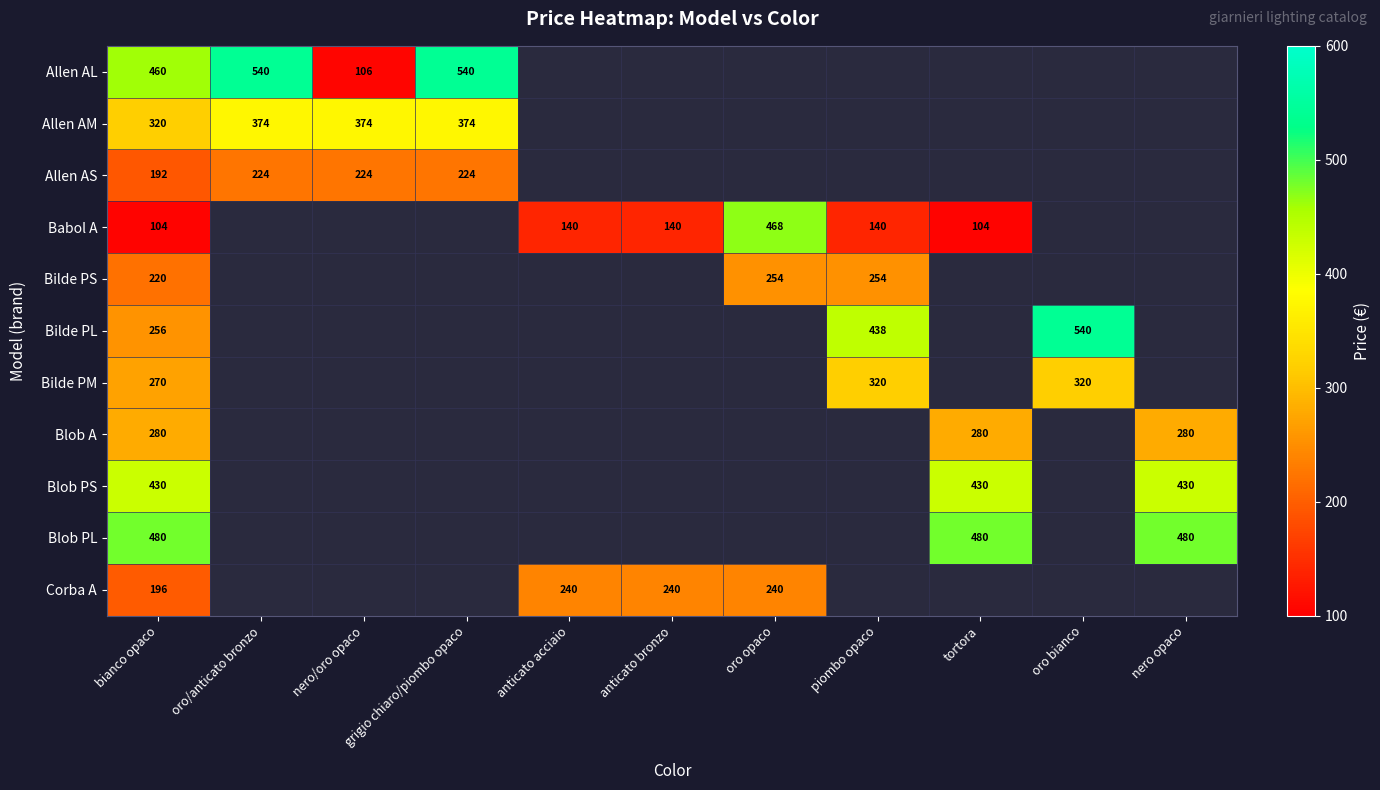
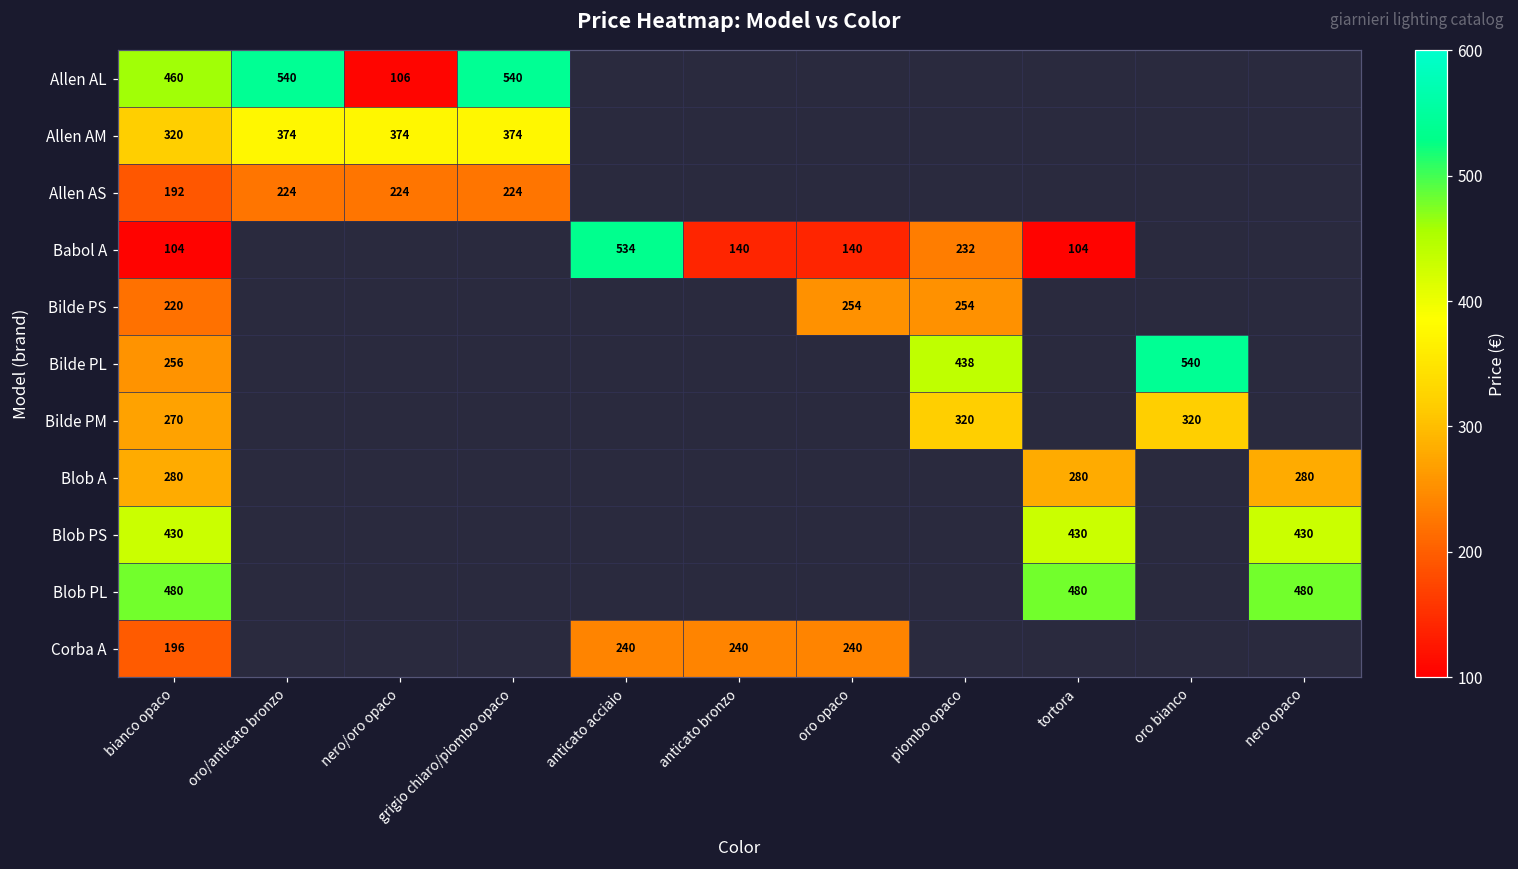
  {
    "Allen AL": {
      "bianco opaco": 460,
      "oro/anticato bronzo": 540,
      "nero/oro opaco": 106,
      "grigio chiaro/piombo opaco": 540
    },
    "Allen AM": {
      "bianco opaco": 320,
      "oro/anticato bronzo": 374,
      "nero/oro opaco": 374,
      "grigio chiaro/piombo opaco": 374
    },
    "Allen AS": {
      "bianco opaco": 192,
      "oro/anticato bronzo": 224,
      "nero/oro opaco": 224,
      "grigio chiaro/piombo opaco": 224
    },
    "Babol A": {
      "bianco opaco": 104,
-     "anticato acciaio": 140,
+     "anticato acciaio": 534,
      "anticato bronzo": 140,
-     "oro opaco": 468,
-     "piombo opaco": 140,
+     "oro opaco": 140,
+     "piombo opaco": 232,
      "tortora": 104
    },
    "Bilde PS": {
      "bianco opaco": 220,
      "oro opaco": 254,
      "piombo opaco": 254
    },
    "Bilde PL": {
      "bianco opaco": 256,
      "piombo opaco": 438,
      "oro bianco": 540
    },
    "Bilde PM": {
      "bianco opaco": 270,
      "piombo opaco": 320,
      "oro bianco": 320
    },
    "Blob A": {
      "bianco opaco": 280,
      "tortora": 280,
      "nero opaco": 280
    },
    "Blob PS": {
      "bianco opaco": 430,
      "tortora": 430,
      "nero opaco": 430
    },
    "Blob PL": {
      "bianco opaco": 480,
      "tortora": 480,
      "nero opaco": 480
    },
    "Corba A": {
      "bianco opaco": 196,
      "anticato acciaio": 240,
      "anticato bronzo": 240,
      "oro opaco": 240
    }
  }
